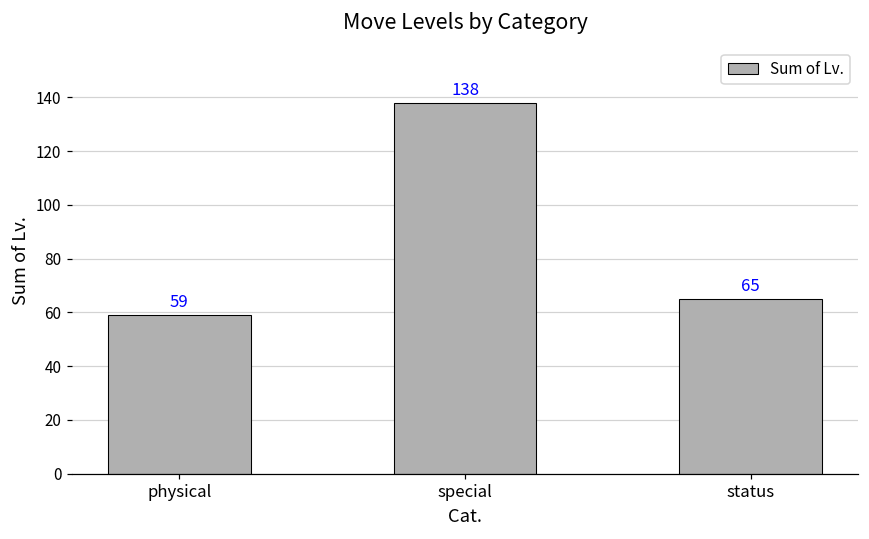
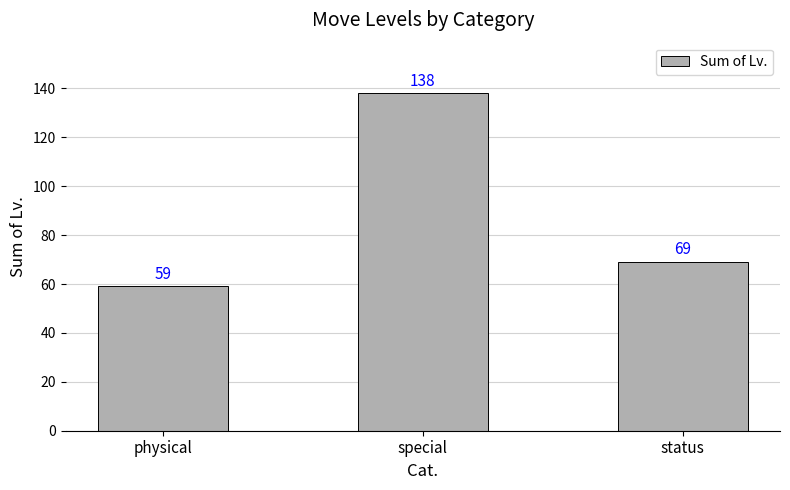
  {
    "physical": 59,
    "special": 138,
-   "status": 65
+   "status": 69
  }
